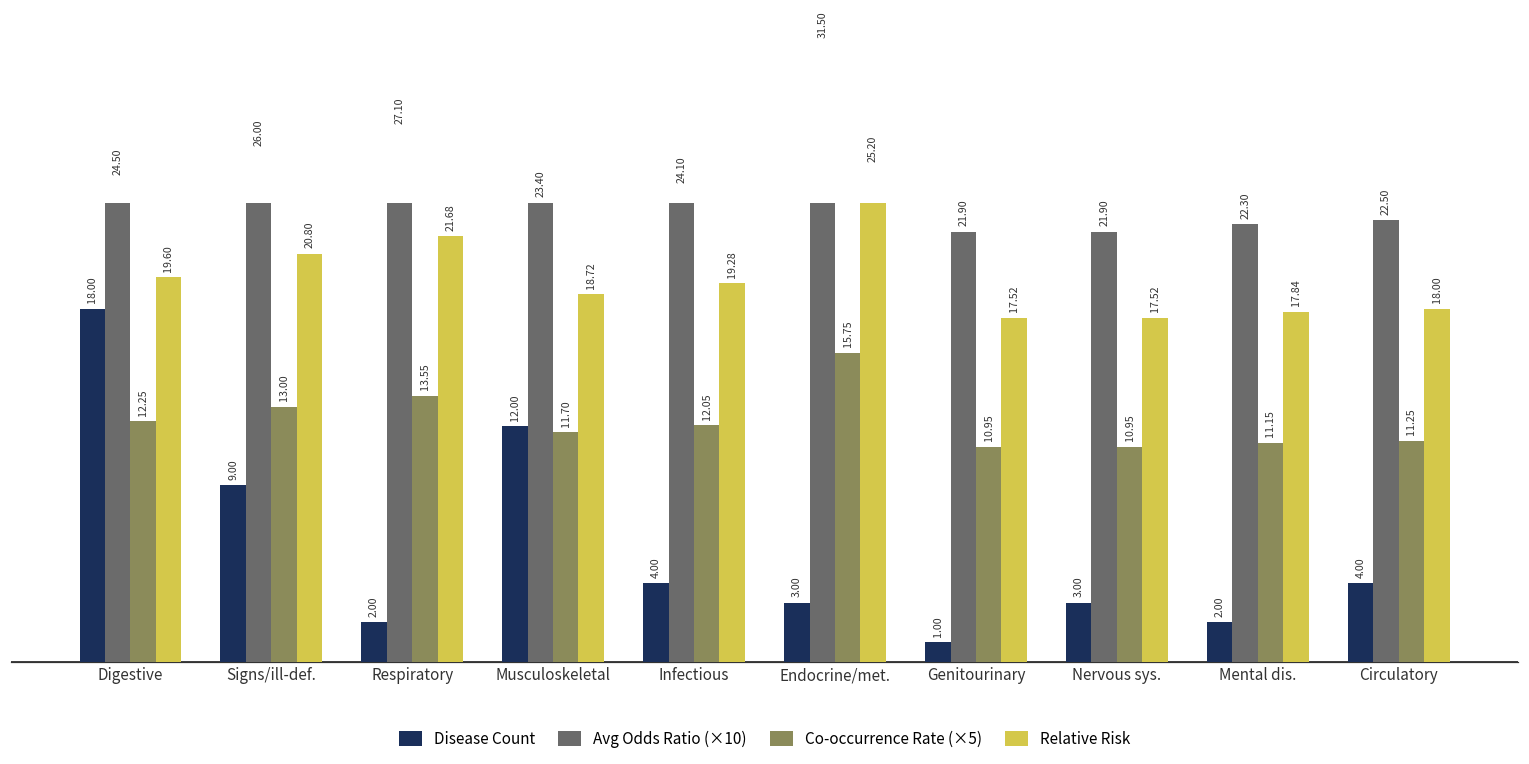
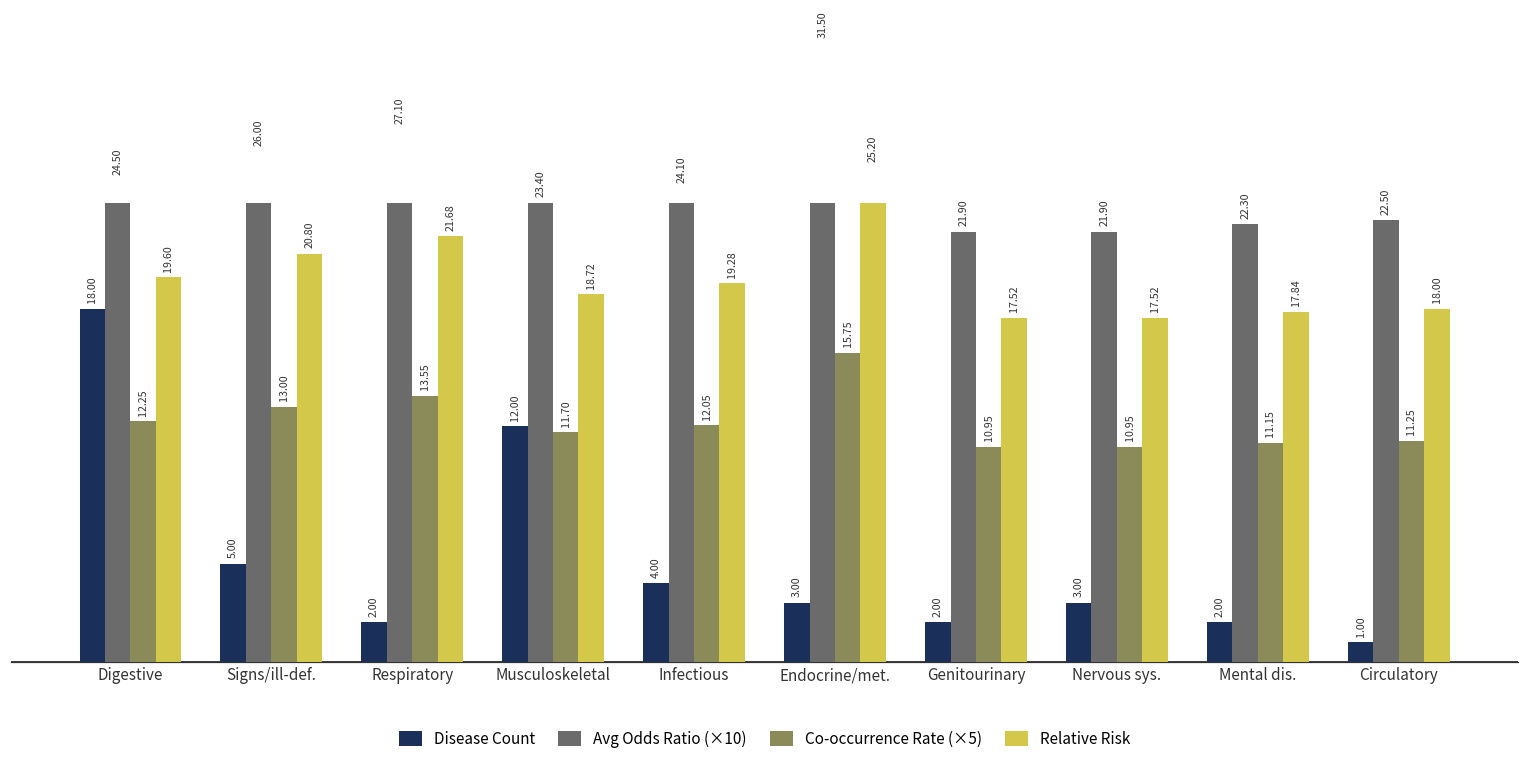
  {
    "Disease Count": {
      "Digestive": 18.00,
-     "Signs/ill-def.": 9.00,
+     "Signs/ill-def.": 5.00,
      "Respiratory": 2.00,
      "Musculoskeletal": 12.00,
      "Infectious": 4.00,
      "Endocrine/met.": 3.00,
-     "Genitourinary": 1.00,
+     "Genitourinary": 2.00,
      "Nervous sys.": 3.00,
      "Mental dis.": 2.00,
-     "Circulatory": 4.00
+     "Circulatory": 1.00
    },
    "Relative Risk": {
      "Digestive": 19.60,
      "Signs/ill-def.": 20.80,
      "Respiratory": 21.68,
      "Musculoskeletal": 18.72,
      "Infectious": 19.28,
      "Genitourinary": 17.52,
      "Nervous sys.": 17.52,
      "Mental dis.": 17.84,
      "Circulatory": 18.00
    }
  }
